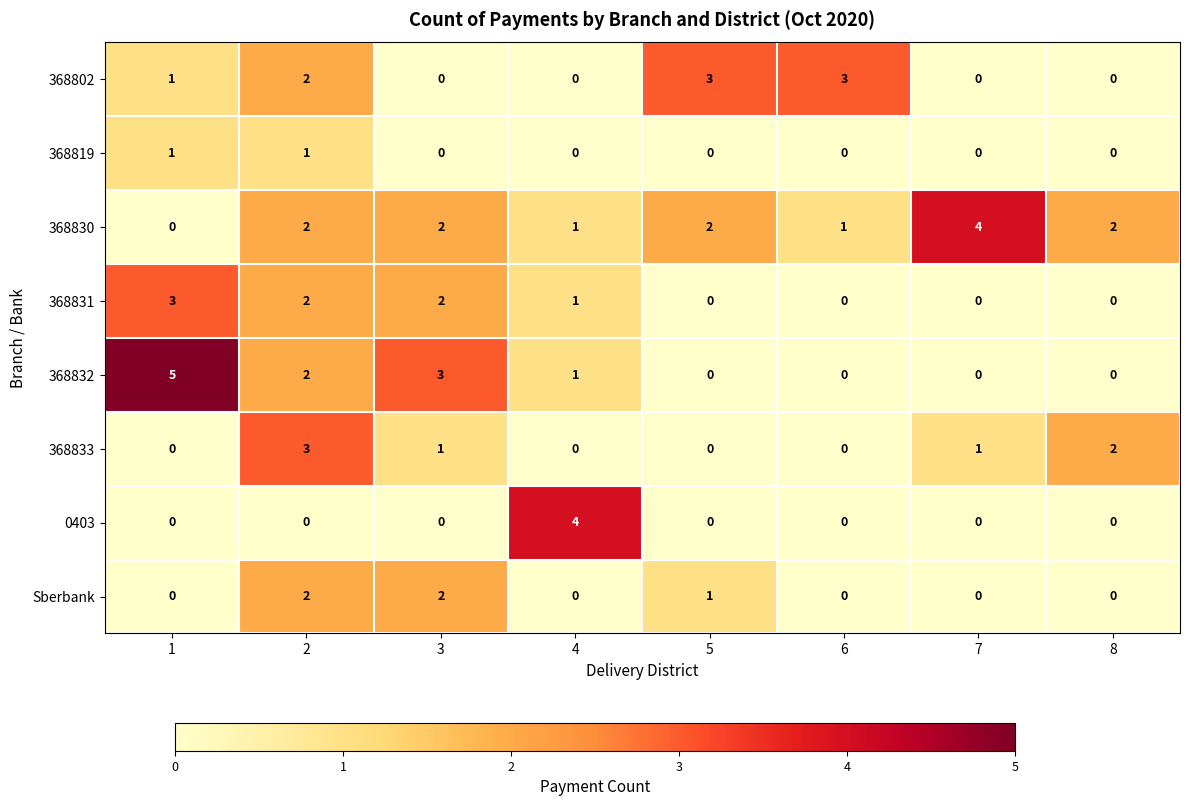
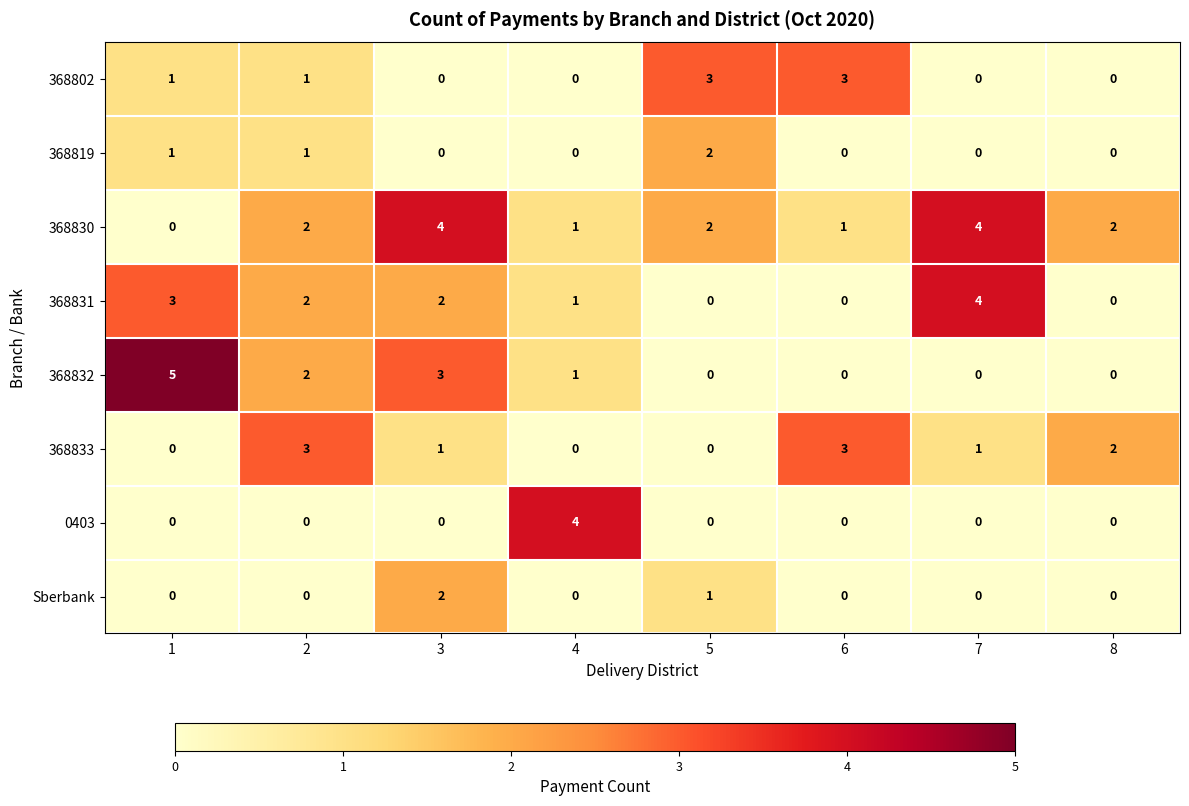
  {
    "368802": {
      "1": 1,
-     "2": 2,
+     "2": 1,
      "3": 0,
      "4": 0,
      "5": 3,
      "6": 3,
      "7": 0,
      "8": 0
    },
    "368819": {
      "1": 1,
      "2": 1,
      "3": 0,
      "4": 0,
-     "5": 0,
+     "5": 2,
      "6": 0,
      "7": 0,
      "8": 0
    },
    "368830": {
      "1": 0,
      "2": 2,
-     "3": 2,
+     "3": 4,
      "4": 1,
      "5": 2,
      "6": 1,
      "7": 4,
      "8": 2
    },
    "368831": {
      "1": 3,
      "2": 2,
      "3": 2,
      "4": 1,
      "5": 0,
      "6": 0,
-     "7": 0,
+     "7": 4,
      "8": 0
    },
    "368832": {
      "1": 5,
      "2": 2,
      "3": 3,
      "4": 1,
      "5": 0,
      "6": 0,
      "7": 0,
      "8": 0
    },
    "368833": {
      "1": 0,
      "2": 3,
      "3": 1,
      "4": 0,
      "5": 0,
-     "6": 0,
+     "6": 3,
      "7": 1,
      "8": 2
    },
    "0403": {
      "1": 0,
      "2": 0,
      "3": 0,
      "4": 4,
      "5": 0,
      "6": 0,
      "7": 0,
      "8": 0
    },
    "Sberbank": {
      "1": 0,
-     "2": 2,
+     "2": 0,
      "3": 2,
      "4": 0,
      "5": 1,
      "6": 0,
      "7": 0,
      "8": 0
    }
  }
